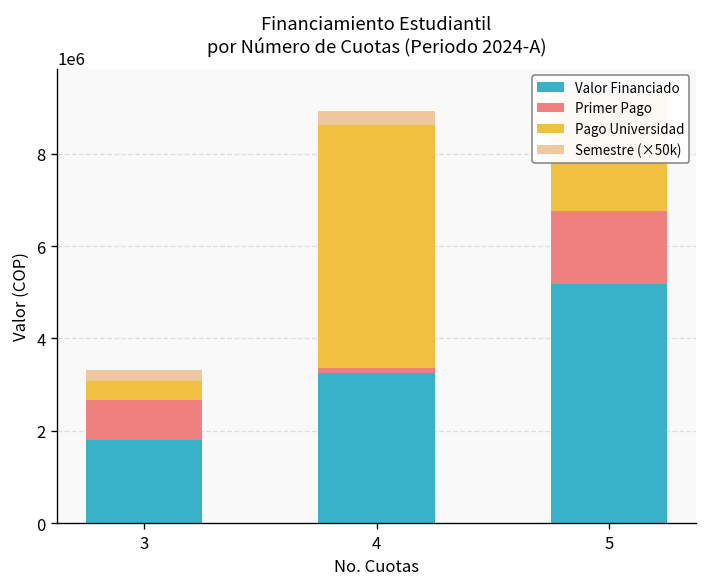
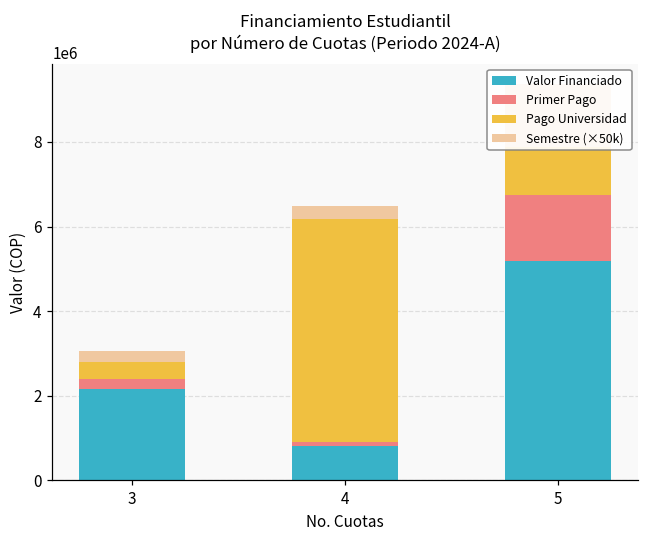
  {
    "Valor Financiado": {
-     "3": 1800000,
-     "4": 3200000,
+     "3": 2200000,
+     "4": 800000,
      "5": 5200000
    },
    "Primer Pago": {
-     "3": 900000,
+     "3": 200000,
      "4": 100000,
      "5": 1600000
    },
    "Pago Universidad": {
      "3": 400000,
      "4": 5300000,
      "5": 1100000
    },
    "Semestre (×50k)": {
      "3": 300000,
      "4": 300000
    }
  }
